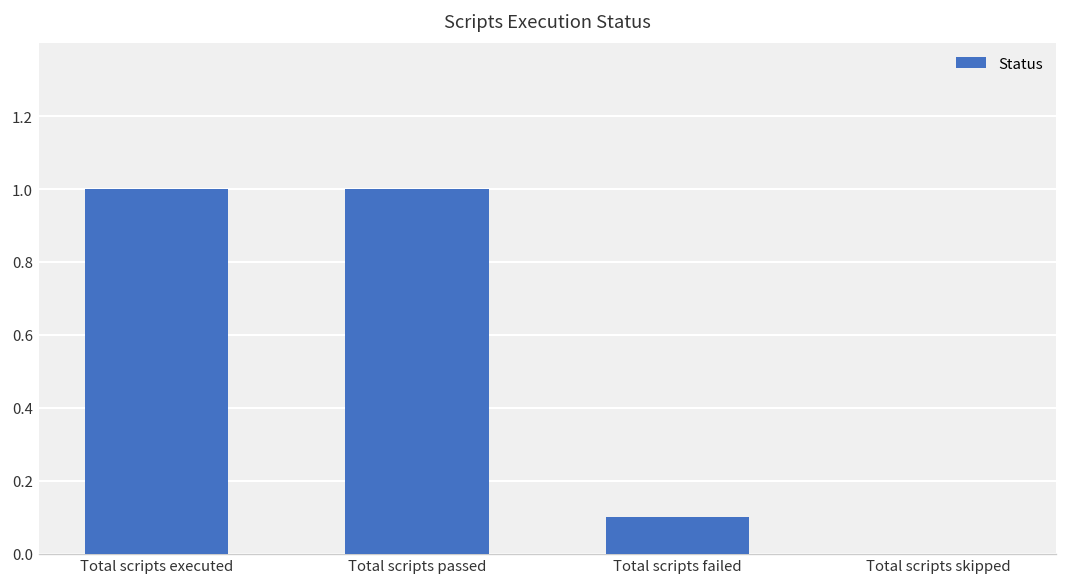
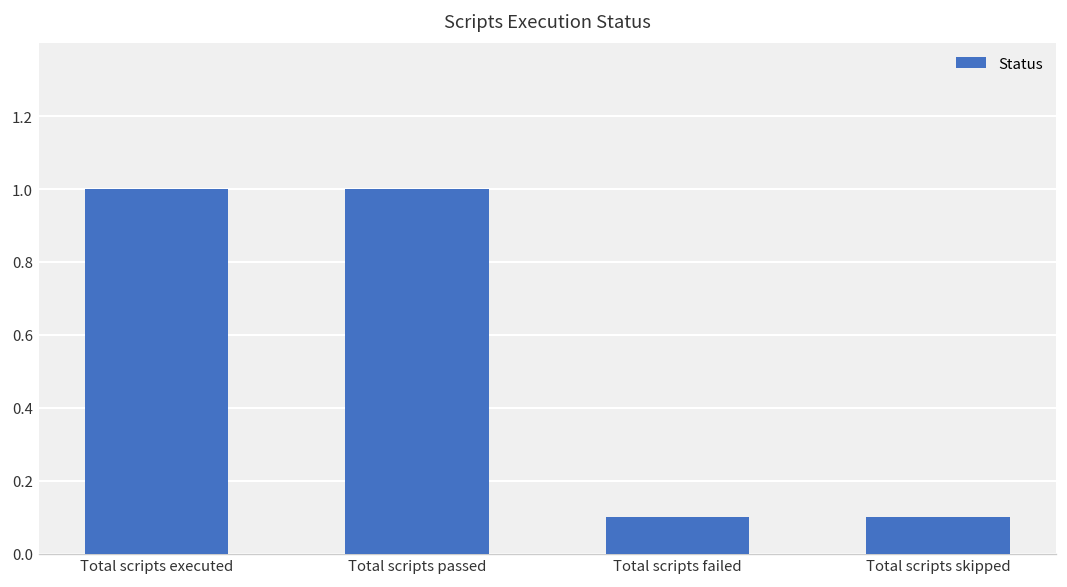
  {
    "Total scripts executed": 1.0,
    "Total scripts passed": 1.0,
    "Total scripts failed": 0.1,
-   "Total scripts skipped": 0.0
+   "Total scripts skipped": 0.1
  }
